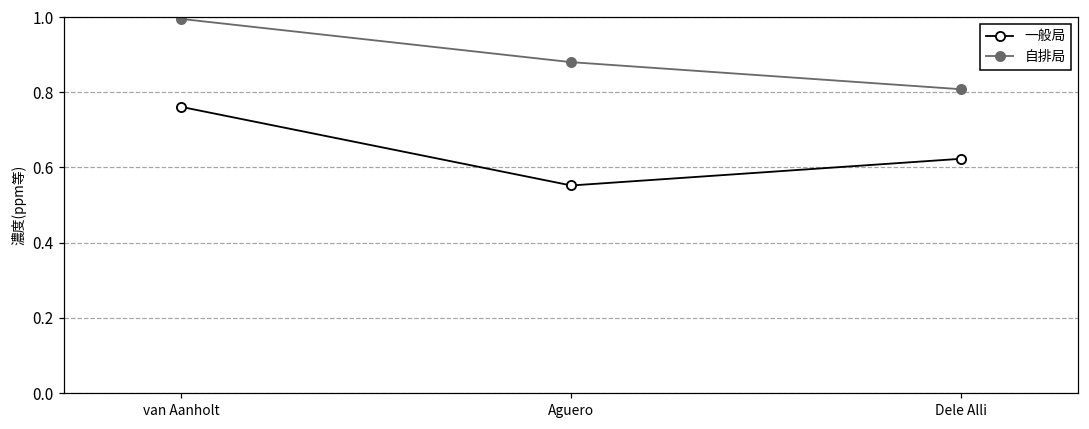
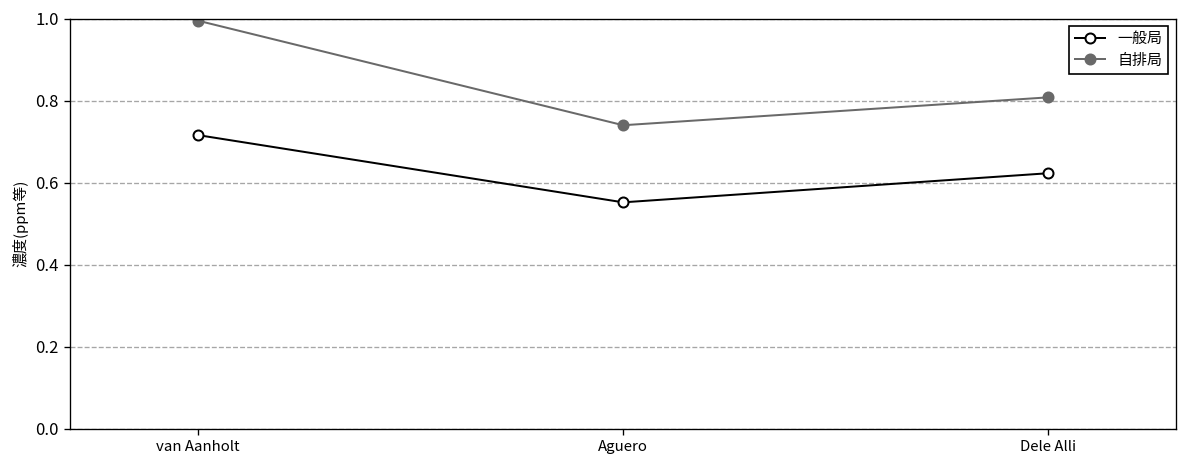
  {
    "一般局": {
-     "van Aanholt": 0.76,
+     "van Aanholt": 0.72,
      "Aguero": 0.55,
      "Dele Alli": 0.62
    },
    "自排局": {
      "van Aanholt": 1.00,
-     "Aguero": 0.88,
+     "Aguero": 0.74,
      "Dele Alli": 0.81
    }
  }
